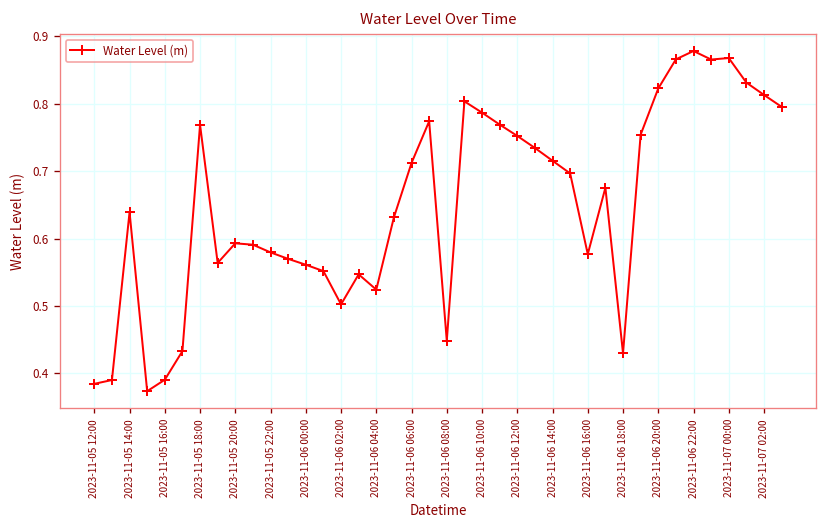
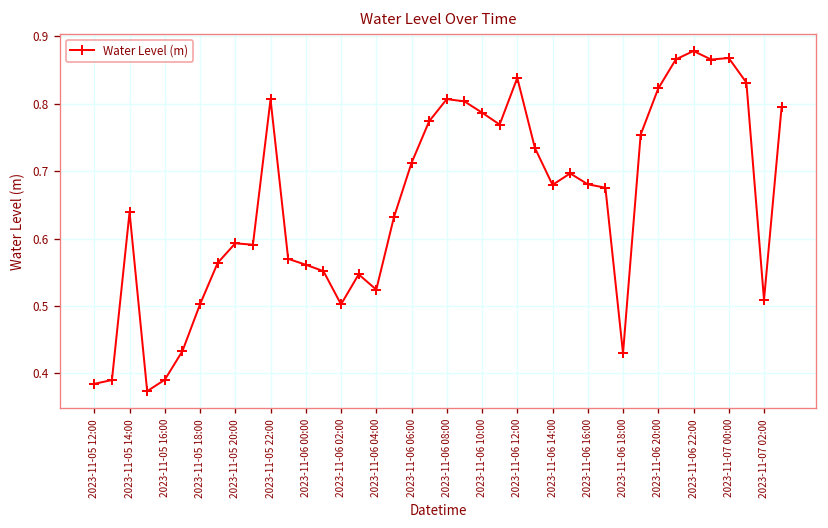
  {
    "2023-11-05 12:00": 0.38,
    "2023-11-05 14:00": 0.64,
    "2023-11-05 16:00": 0.39,
-   "2023-11-05 18:00": 0.77,
+   "2023-11-05 18:00": 0.50,
    "2023-11-05 20:00": 0.59,
-   "2023-11-05 22:00": 0.58,
+   "2023-11-05 22:00": 0.81,
    "2023-11-06 00:00": 0.56,
    "2023-11-06 02:00": 0.50,
    "2023-11-06 04:00": 0.52,
    "2023-11-06 06:00": 0.71,
-   "2023-11-06 08:00": 0.45,
+   "2023-11-06 08:00": 0.81,
    "2023-11-06 10:00": 0.79,
-   "2023-11-06 12:00": 0.75,
-   "2023-11-06 14:00": 0.72,
-   "2023-11-06 16:00": 0.58,
+   "2023-11-06 12:00": 0.84,
+   "2023-11-06 14:00": 0.68,
+   "2023-11-06 16:00": 0.68,
    "2023-11-06 18:00": 0.43,
    "2023-11-06 20:00": 0.82,
    "2023-11-06 22:00": 0.88,
    "2023-11-07 00:00": 0.87,
-   "2023-11-07 02:00": 0.81
+   "2023-11-07 02:00": 0.51
  }
